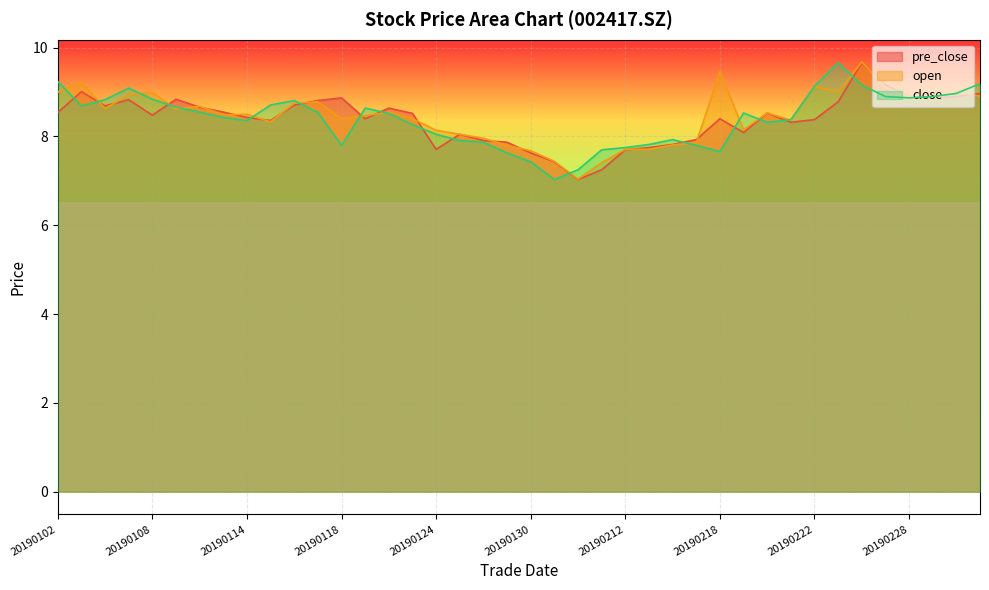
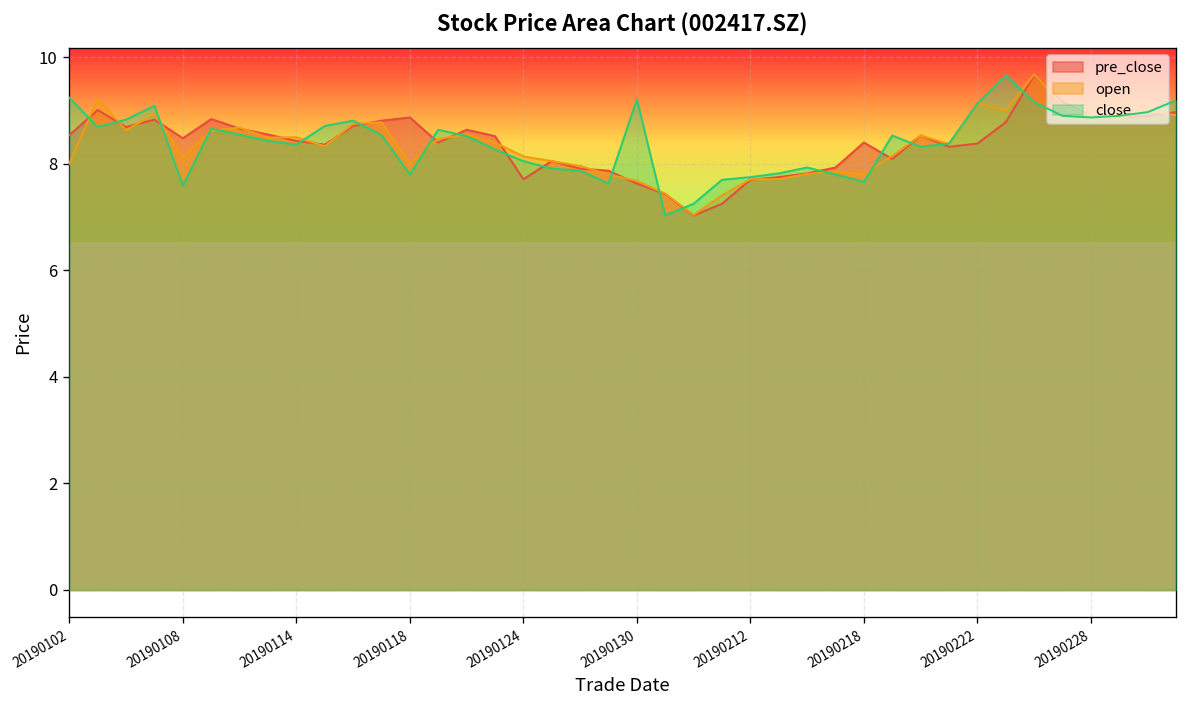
  {
    "pre_close": {
      "20190102": 8.5,
      "20190108": 8.5,
      "20190114": 8.4,
      "20190118": 8.9,
      "20190124": 7.7,
      "20190218": 8.4,
      "20190222": 8.4
    },
    "open": {
-     "20190102": 9,
-     "20190108": 9.0,
+     "20190102": 8,
+     "20190108": 8.1,
      "20190114": 8.5,
-     "20190118": 8.4,
+     "20190118": 8.0,
      "20190124": 8.1,
-     "20190218": 9.5
+     "20190218": 7.8
    },
    "close": {
      "20190102": 9.2,
-     "20190108": 8.8,
+     "20190108": 7.6,
      "20190114": 8.4,
      "20190118": 7.8,
      "20190124": 8.1,
-     "20190130": 7.4,
+     "20190130": 9.2,
      "20190218": 7.7
    }
  }
